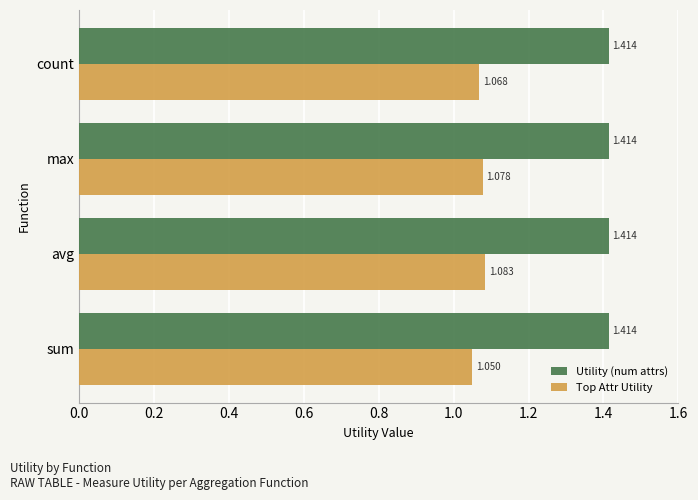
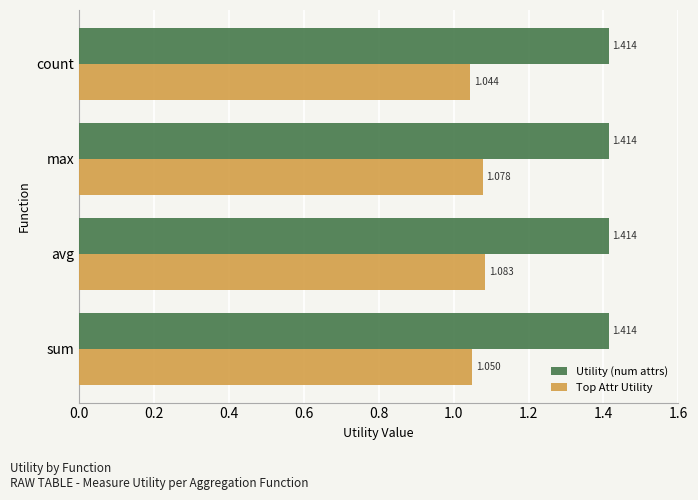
  {
    "Utility (num attrs)": {
      "count": 1.414,
      "max": 1.414,
      "avg": 1.414,
      "sum": 1.414
    },
    "Top Attr Utility": {
-     "count": 1.068,
+     "count": 1.044,
      "max": 1.078,
      "avg": 1.083,
      "sum": 1.050
    }
  }
